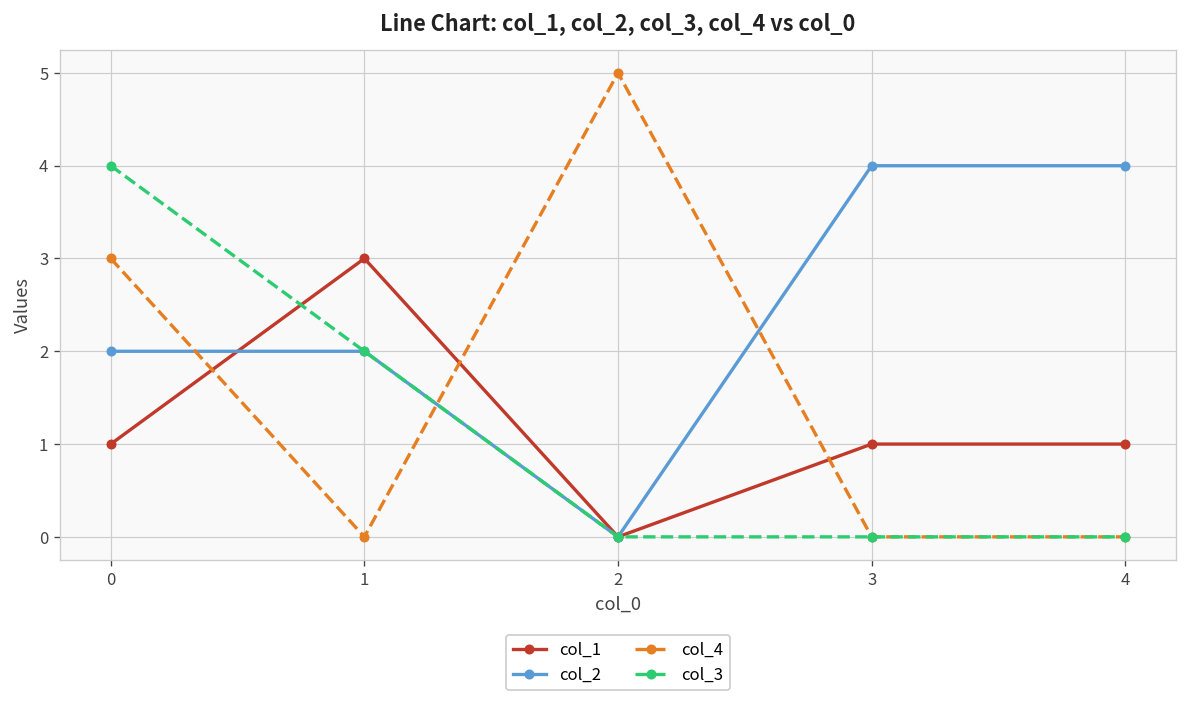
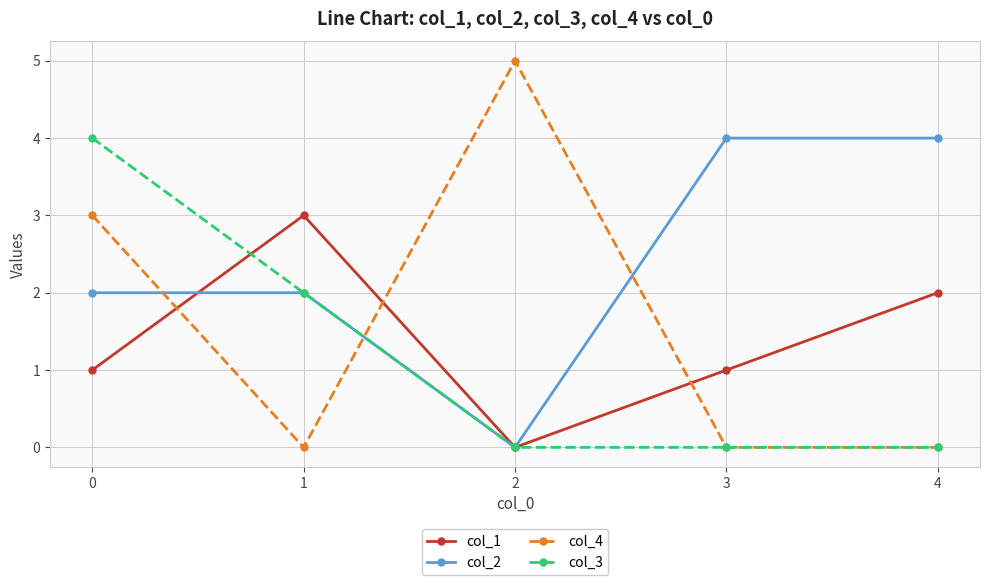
  {
    "col_1": {
      "0": 1,
      "1": 3,
      "3": 1,
-     "4": 1
+     "4": 2
    },
    "col_2": {
      "0": 2,
      "3": 4,
      "4": 4
    },
    "col_4": {
      "0": 3,
      "1": 0,
      "2": 5
    },
    "col_3": {
      "0": 4
    }
  }
